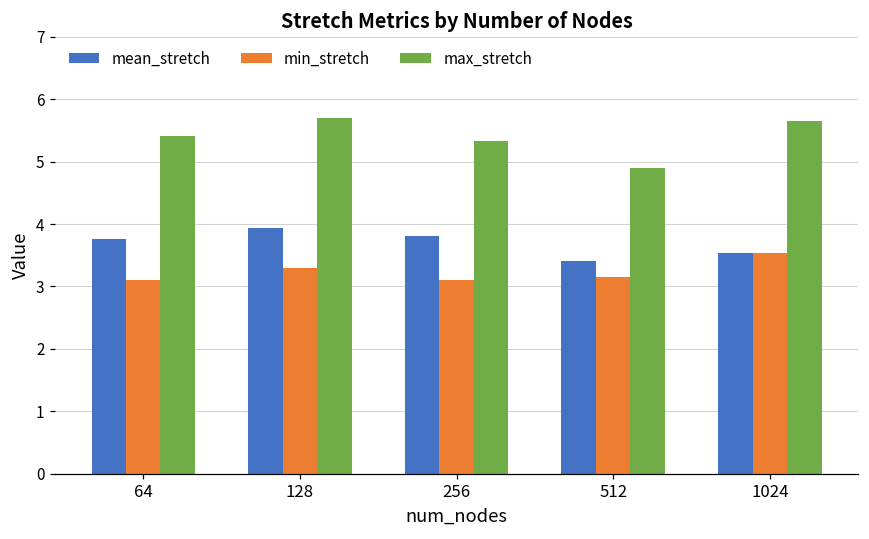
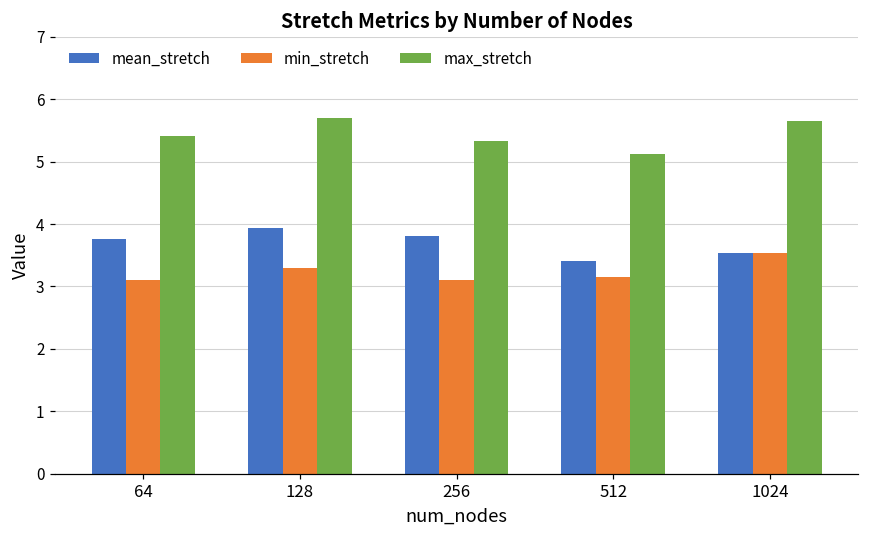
  {
    "mean_stretch": {
      "64": 3.8,
      "128": 3.9,
      "256": 3.8,
      "512": 3.4,
      "1024": 3.5
    },
    "min_stretch": {
      "64": 3.1,
      "128": 3.3,
      "256": 3.1,
      "512": 3.2,
      "1024": 3.5
    },
    "max_stretch": {
      "64": 5.4,
      "128": 5.7,
      "256": 5.3,
-     "512": 4.9,
+     "512": 5.1,
      "1024": 5.7
    }
  }
